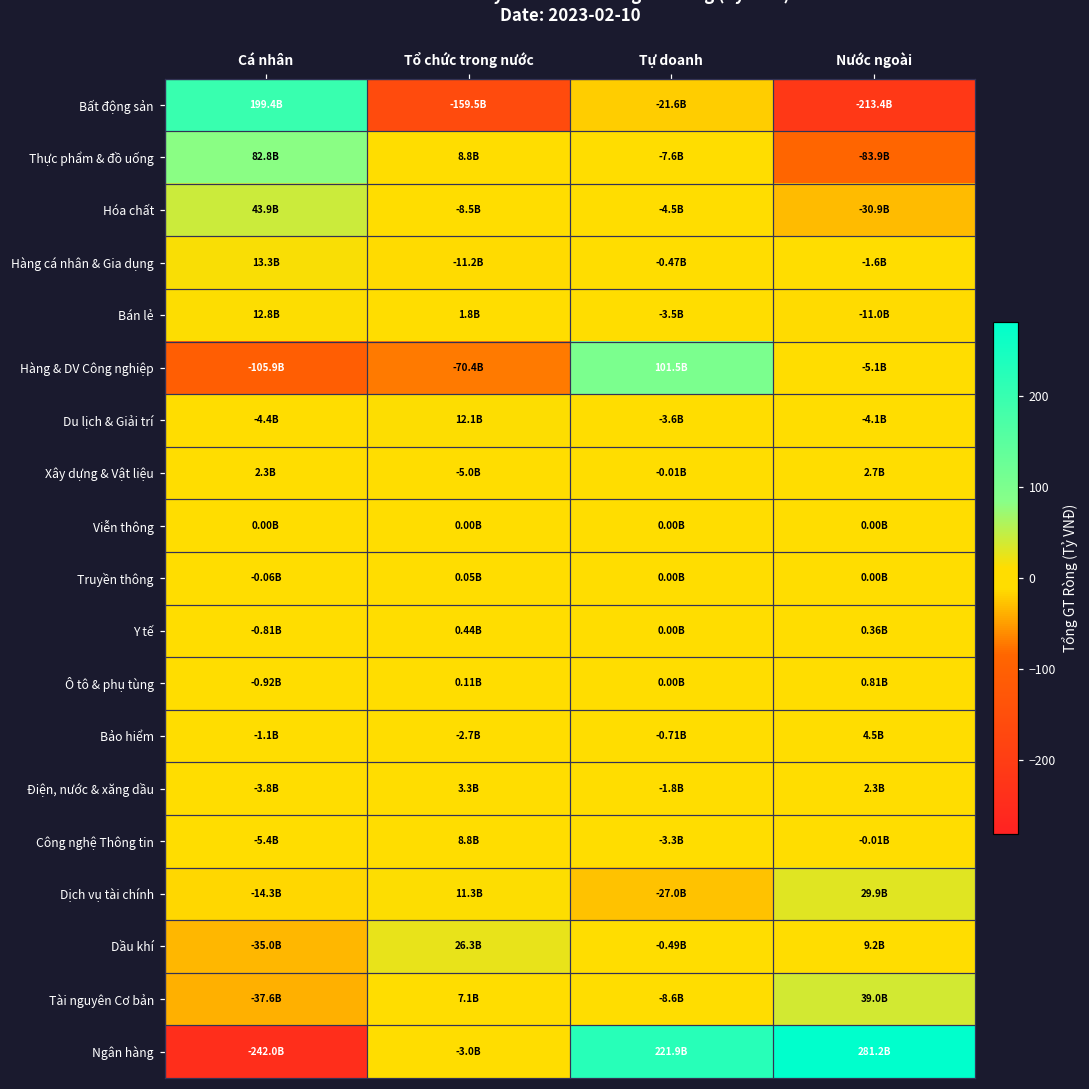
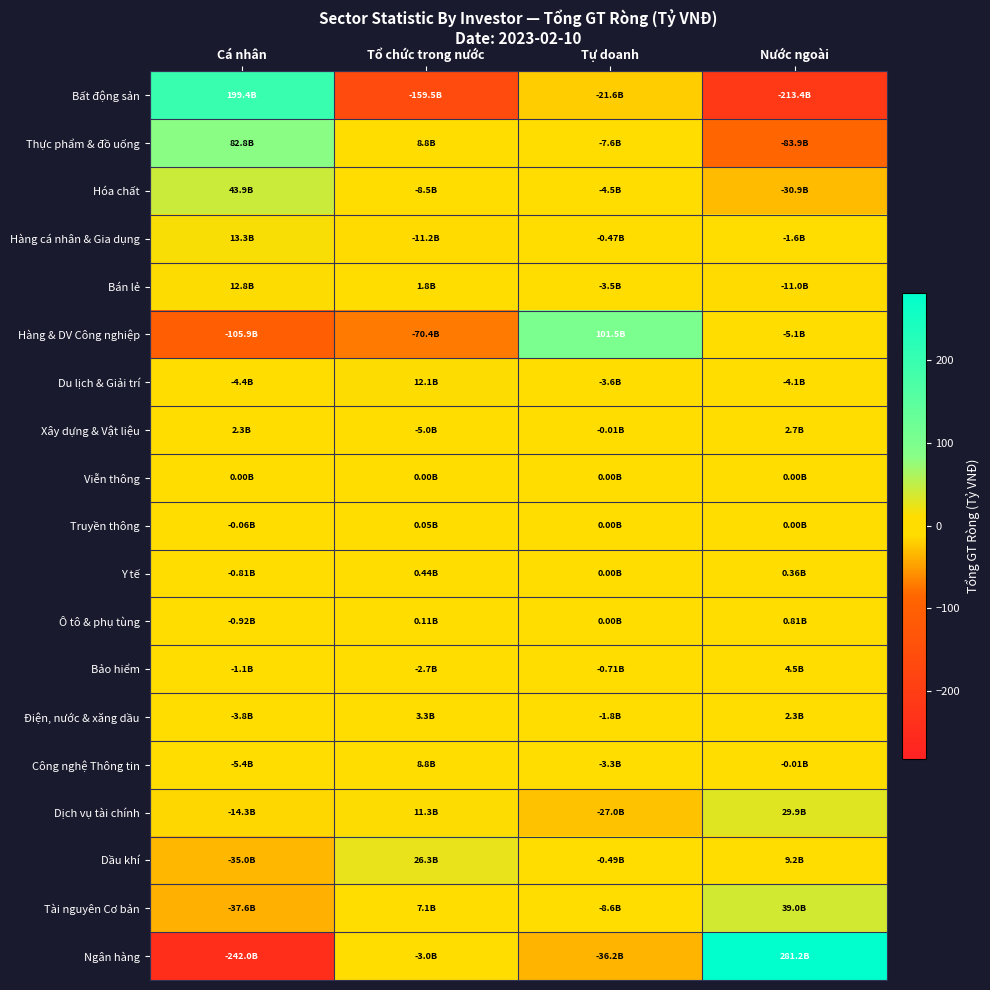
  {
    "Bất động sản": {
      "Cá nhân": "199.4B",
      "Tổ chức trong nước": "-159.5B",
      "Tự doanh": "-21.6B",
      "Nước ngoài": "-213.4B"
    },
    "Thực phẩm & đồ uống": {
      "Cá nhân": "82.8B",
      "Tổ chức trong nước": "8.8B",
      "Tự doanh": "-7.6B",
      "Nước ngoài": "-83.9B"
    },
    "Hóa chất": {
      "Cá nhân": "43.9B",
      "Tổ chức trong nước": "-8.5B",
      "Tự doanh": "-4.5B",
      "Nước ngoài": "-30.9B"
    },
    "Hàng cá nhân & Gia dụng": {
      "Cá nhân": "13.3B",
      "Tổ chức trong nước": "-11.2B",
      "Tự doanh": "-0.47B",
      "Nước ngoài": "-1.6B"
    },
    "Bán lẻ": {
      "Cá nhân": "12.8B",
      "Tổ chức trong nước": "1.8B",
      "Tự doanh": "-3.5B",
      "Nước ngoài": "-11.0B"
    },
    "Hàng & DV Công nghiệp": {
      "Cá nhân": "-105.9B",
      "Tổ chức trong nước": "-70.4B",
      "Tự doanh": "101.5B",
      "Nước ngoài": "-5.1B"
    },
    "Du lịch & Giải trí": {
      "Cá nhân": "-4.4B",
      "Tổ chức trong nước": "12.1B",
      "Tự doanh": "-3.6B",
      "Nước ngoài": "-4.1B"
    },
    "Xây dựng & Vật liệu": {
      "Cá nhân": "2.3B",
      "Tổ chức trong nước": "-5.0B",
      "Tự doanh": "-0.01B",
      "Nước ngoài": "2.7B"
    },
    "Viễn thông": {
      "Cá nhân": "0.00B",
      "Tổ chức trong nước": "0.00B",
      "Tự doanh": "0.00B",
      "Nước ngoài": "0.00B"
    },
    "Truyền thông": {
      "Cá nhân": "-0.06B",
      "Tổ chức trong nước": "0.05B",
      "Tự doanh": "0.00B",
      "Nước ngoài": "0.00B"
    },
    "Y tế": {
      "Cá nhân": "-0.81B",
      "Tổ chức trong nước": "0.44B",
      "Tự doanh": "0.00B",
      "Nước ngoài": "0.36B"
    },
    "Ô tô & phụ tùng": {
      "Cá nhân": "-0.92B",
      "Tổ chức trong nước": "0.11B",
      "Tự doanh": "0.00B",
      "Nước ngoài": "0.81B"
    },
    "Bảo hiểm": {
      "Cá nhân": "-1.1B",
      "Tổ chức trong nước": "-2.7B",
      "Tự doanh": "-0.71B",
      "Nước ngoài": "4.5B"
    },
    "Điện, nước & xăng dầu": {
      "Cá nhân": "-3.8B",
      "Tổ chức trong nước": "3.3B",
      "Tự doanh": "-1.8B",
      "Nước ngoài": "2.3B"
    },
    "Công nghệ Thông tin": {
      "Cá nhân": "-5.4B",
      "Tổ chức trong nước": "8.8B",
      "Tự doanh": "-3.3B",
      "Nước ngoài": "-0.01B"
    },
    "Dịch vụ tài chính": {
      "Cá nhân": "-14.3B",
      "Tổ chức trong nước": "11.3B",
      "Tự doanh": "-27.0B",
      "Nước ngoài": "29.9B"
    },
    "Dầu khí": {
      "Cá nhân": "-35.0B",
      "Tổ chức trong nước": "26.3B",
      "Tự doanh": "-0.49B",
      "Nước ngoài": "9.2B"
    },
    "Tài nguyên Cơ bản": {
      "Cá nhân": "-37.6B",
      "Tổ chức trong nước": "7.1B",
      "Tự doanh": "-8.6B",
      "Nước ngoài": "39.0B"
    },
    "Ngân hàng": {
      "Cá nhân": "-242.0B",
      "Tổ chức trong nước": "-3.0B",
-     "Tự doanh": "221.9B",
+     "Tự doanh": "-36.2B",
      "Nước ngoài": "281.2B"
    }
  }
